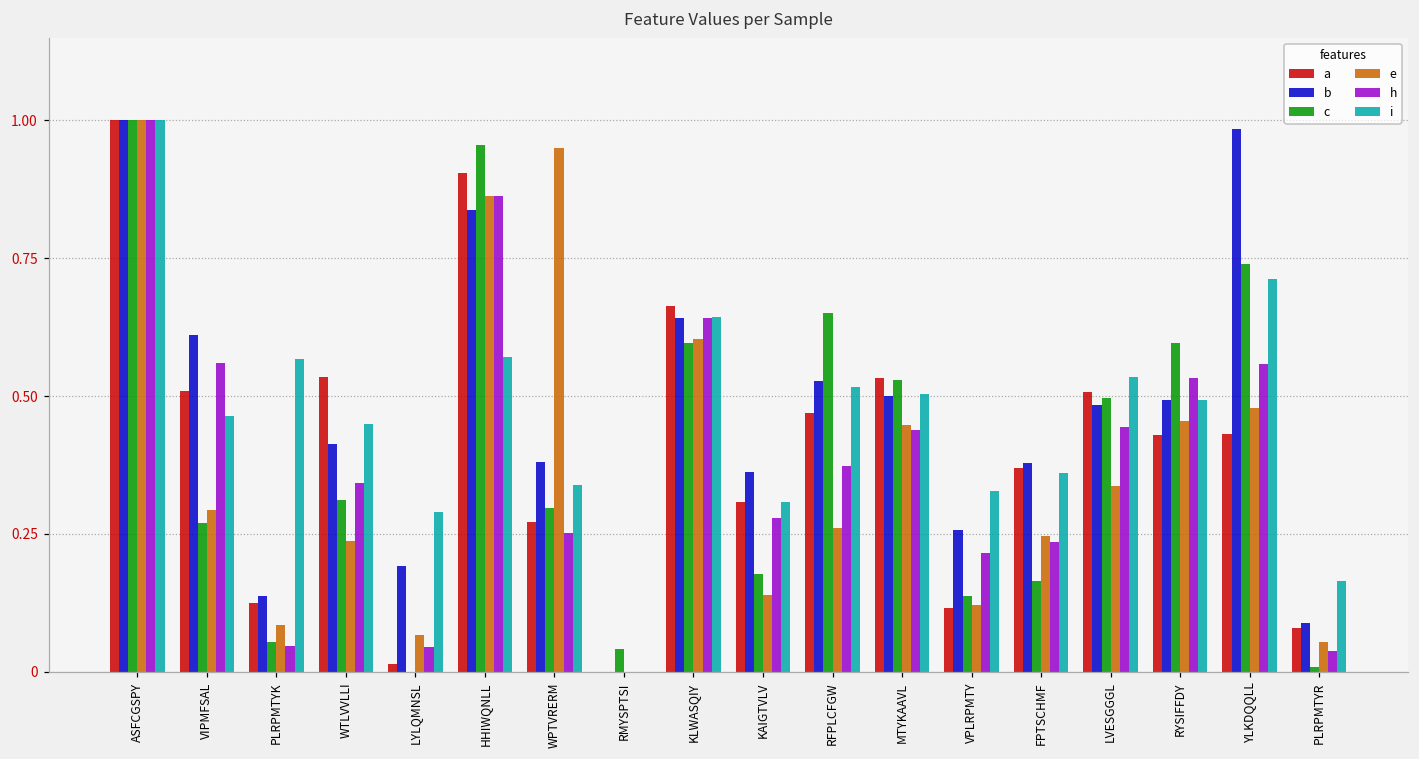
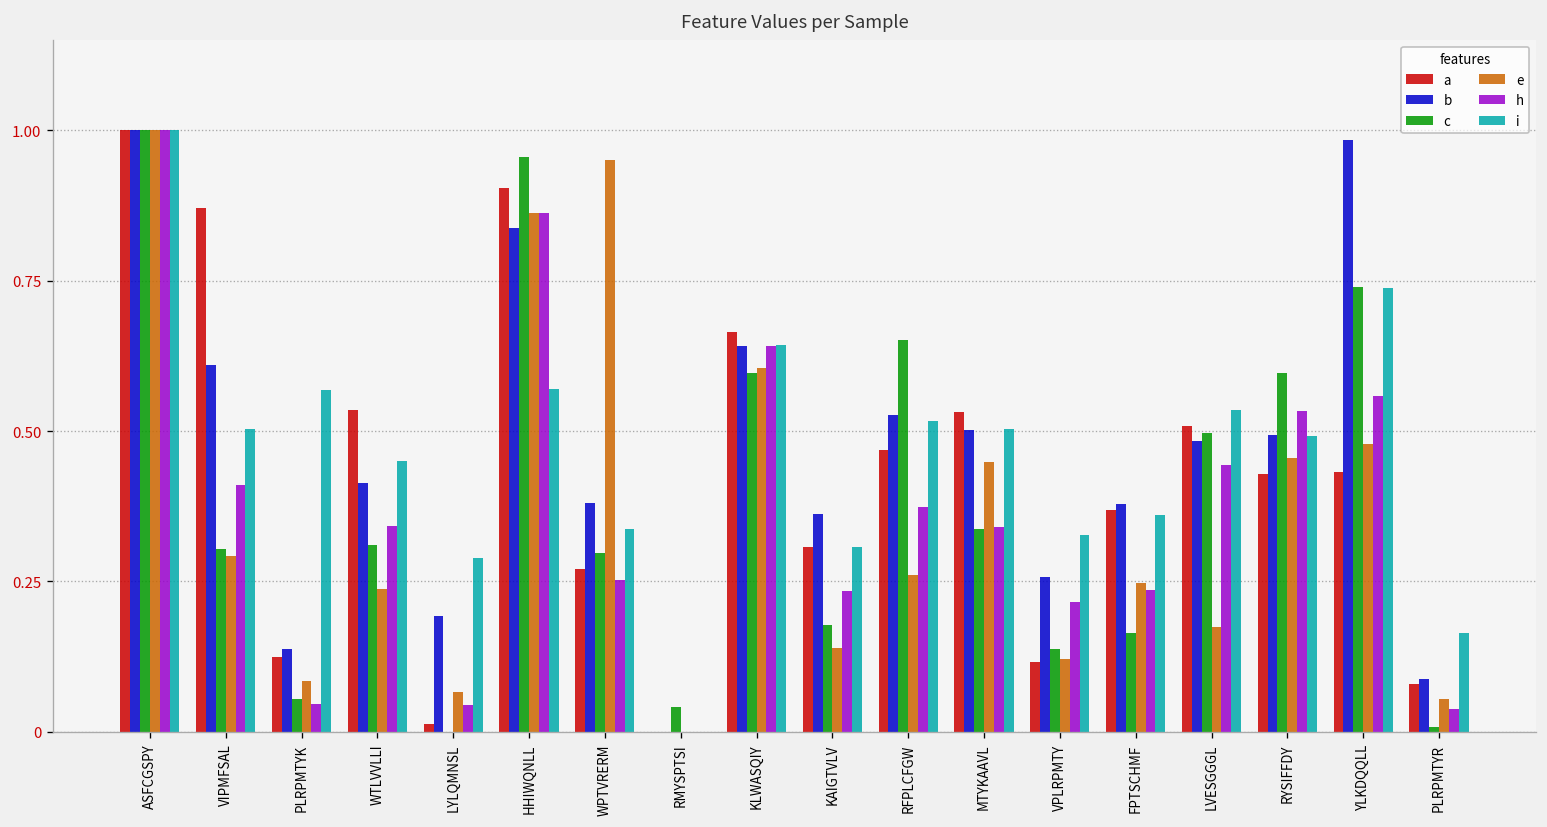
  {
    "a": {
      "ASFCGSPY": 1.00,
-     "VIPMFSAL": 0.51,
+     "VIPMFSAL": 0.87,
      "PLRPMTYK": 0.12,
      "WTLVVLLI": 0.54,
      "LYLQMNSL": 0.01,
      "HHIWQNLL": 0.90,
      "WPTVRERM": 0.27,
      "RMYSPTSI": 0.00,
      "KLWASQIY": 0.66,
      "KAIGTVLV": 0.31,
      "RFPLCFGW": 0.47,
      "MTYKAAVL": 0.53,
      "VPLRPMTY": 0.12,
      "FPTSCHMF": 0.37,
      "LVESGGGL": 0.51,
      "RYSIFFDY": 0.43,
      "YLKDQQLL": 0.43,
      "PLRPMTYR": 0.08
    },
    "b": {
      "ASFCGSPY": 1.00,
      "VIPMFSAL": 0.61,
      "PLRPMTYK": 0.14,
      "WTLVVLLI": 0.41,
      "LYLQMNSL": 0.19,
      "HHIWQNLL": 0.84,
      "WPTVRERM": 0.38,
      "RMYSPTSI": 0.00,
      "KLWASQIY": 0.64,
      "KAIGTVLV": 0.36,
      "RFPLCFGW": 0.53,
      "MTYKAAVL": 0.50,
      "VPLRPMTY": 0.26,
      "FPTSCHMF": 0.38,
      "LVESGGGL": 0.48,
      "RYSIFFDY": 0.49,
      "YLKDQQLL": 0.98,
      "PLRPMTYR": 0.09
    },
    "c": {
      "ASFCGSPY": 1.00,
-     "VIPMFSAL": 0.27,
+     "VIPMFSAL": 0.30,
      "PLRPMTYK": 0.06,
      "WTLVVLLI": 0.31,
      "LYLQMNSL": 0.00,
      "HHIWQNLL": 0.96,
      "WPTVRERM": 0.30,
      "RMYSPTSI": 0.04,
      "KLWASQIY": 0.60,
      "KAIGTVLV": 0.18,
      "RFPLCFGW": 0.65,
-     "MTYKAAVL": 0.53,
+     "MTYKAAVL": 0.34,
      "VPLRPMTY": 0.14,
      "FPTSCHMF": 0.16,
      "LVESGGGL": 0.50,
      "RYSIFFDY": 0.60,
      "YLKDQQLL": 0.74,
      "PLRPMTYR": 0.01
    },
    "e": {
      "ASFCGSPY": 1.00,
      "VIPMFSAL": 0.29,
      "PLRPMTYK": 0.09,
      "WTLVVLLI": 0.24,
      "LYLQMNSL": 0.07,
      "HHIWQNLL": 0.86,
      "WPTVRERM": 0.95,
      "RMYSPTSI": 0.00,
      "KLWASQIY": 0.60,
      "KAIGTVLV": 0.14,
      "RFPLCFGW": 0.26,
      "MTYKAAVL": 0.45,
      "VPLRPMTY": 0.12,
      "FPTSCHMF": 0.25,
-     "LVESGGGL": 0.34,
+     "LVESGGGL": 0.17,
      "RYSIFFDY": 0.46,
      "YLKDQQLL": 0.48,
      "PLRPMTYR": 0.06
    },
    "h": {
      "ASFCGSPY": 1.00,
-     "VIPMFSAL": 0.56,
+     "VIPMFSAL": 0.41,
      "PLRPMTYK": 0.05,
      "WTLVVLLI": 0.34,
      "LYLQMNSL": 0.05,
      "HHIWQNLL": 0.86,
      "WPTVRERM": 0.25,
      "RMYSPTSI": 0.00,
      "KLWASQIY": 0.64,
-     "KAIGTVLV": 0.28,
+     "KAIGTVLV": 0.24,
      "RFPLCFGW": 0.37,
-     "MTYKAAVL": 0.44,
+     "MTYKAAVL": 0.34,
      "VPLRPMTY": 0.22,
      "FPTSCHMF": 0.24,
      "LVESGGGL": 0.44,
      "RYSIFFDY": 0.53,
      "YLKDQQLL": 0.56,
      "PLRPMTYR": 0.04
    },
    "i": {
      "ASFCGSPY": 1.00,
-     "VIPMFSAL": 0.46,
+     "VIPMFSAL": 0.50,
      "PLRPMTYK": 0.57,
      "WTLVVLLI": 0.45,
      "LYLQMNSL": 0.29,
      "HHIWQNLL": 0.57,
      "WPTVRERM": 0.34,
      "RMYSPTSI": 0.00,
      "KLWASQIY": 0.64,
      "KAIGTVLV": 0.31,
      "RFPLCFGW": 0.52,
      "MTYKAAVL": 0.50,
      "VPLRPMTY": 0.33,
      "FPTSCHMF": 0.36,
      "LVESGGGL": 0.54,
      "RYSIFFDY": 0.49,
-     "YLKDQQLL": 0.71,
+     "YLKDQQLL": 0.74,
      "PLRPMTYR": 0.17
    }
  }
